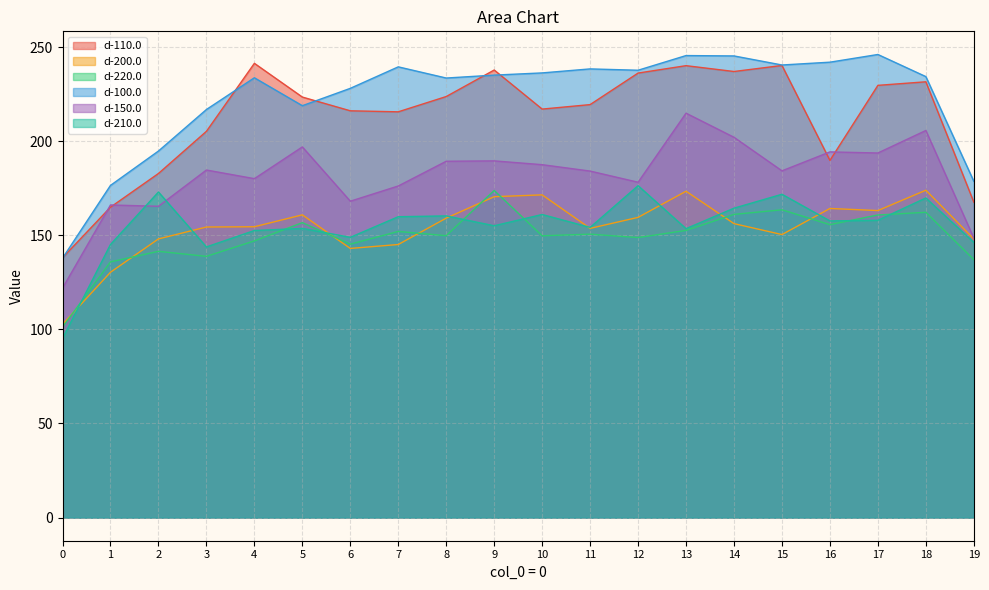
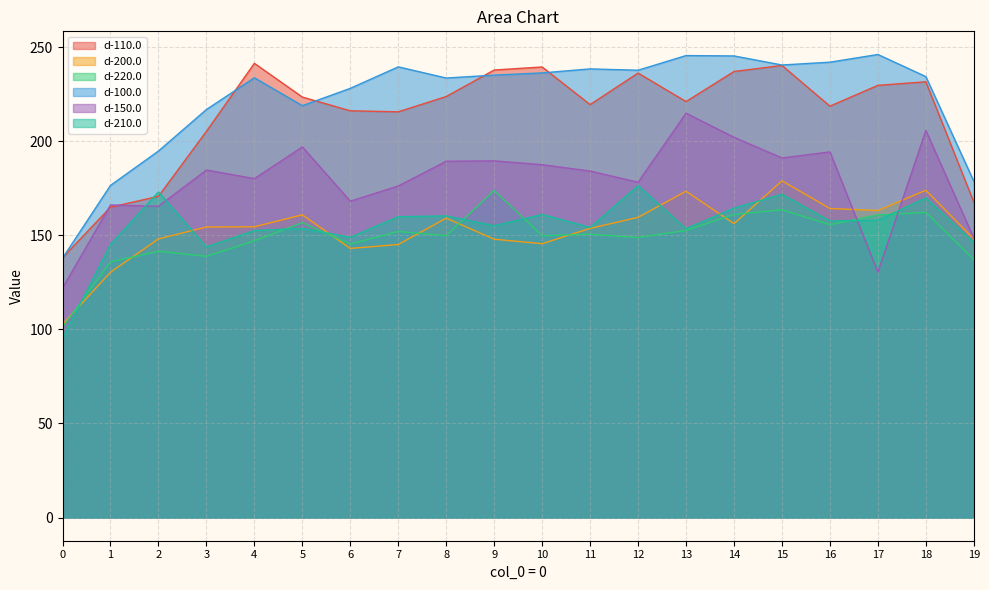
  {
    "d-110.0": {
-     "2": 183,
+     "2": 171,
      "3": 205,
      "4": 241,
      "5": 223,
      "6": 216,
      "7": 216,
      "8": 224,
      "9": 238,
-     "10": 217,
+     "10": 239,
      "11": 219,
      "12": 236,
-     "13": 240,
+     "13": 221,
      "14": 237,
-     "16": 190,
+     "16": 219,
      "17": 230,
      "18": 232,
      "19": 168
    },
    "d-200.0": {
      "0": 103,
      "1": 130,
      "2": 148,
      "3": 154,
      "4": 155,
      "5": 161,
      "6": 143,
      "7": 145,
-     "9": 171,
-     "10": 171,
+     "9": 148,
+     "10": 146,
      "12": 160,
      "13": 173,
      "14": 156,
-     "15": 150,
+     "15": 179,
      "16": 164,
      "17": 163,
      "18": 174
    },
    "d-150.0": {
      "0": 122,
      "2": 165,
      "3": 185,
      "4": 180,
      "5": 197,
      "6": 168,
      "7": 176,
      "8": 189,
      "9": 190,
      "10": 188,
      "11": 184,
      "12": 178,
      "13": 215,
      "14": 202,
-     "15": 184,
+     "15": 191,
      "16": 194,
-     "17": 194,
+     "17": 130,
      "18": 206
    }
  }
